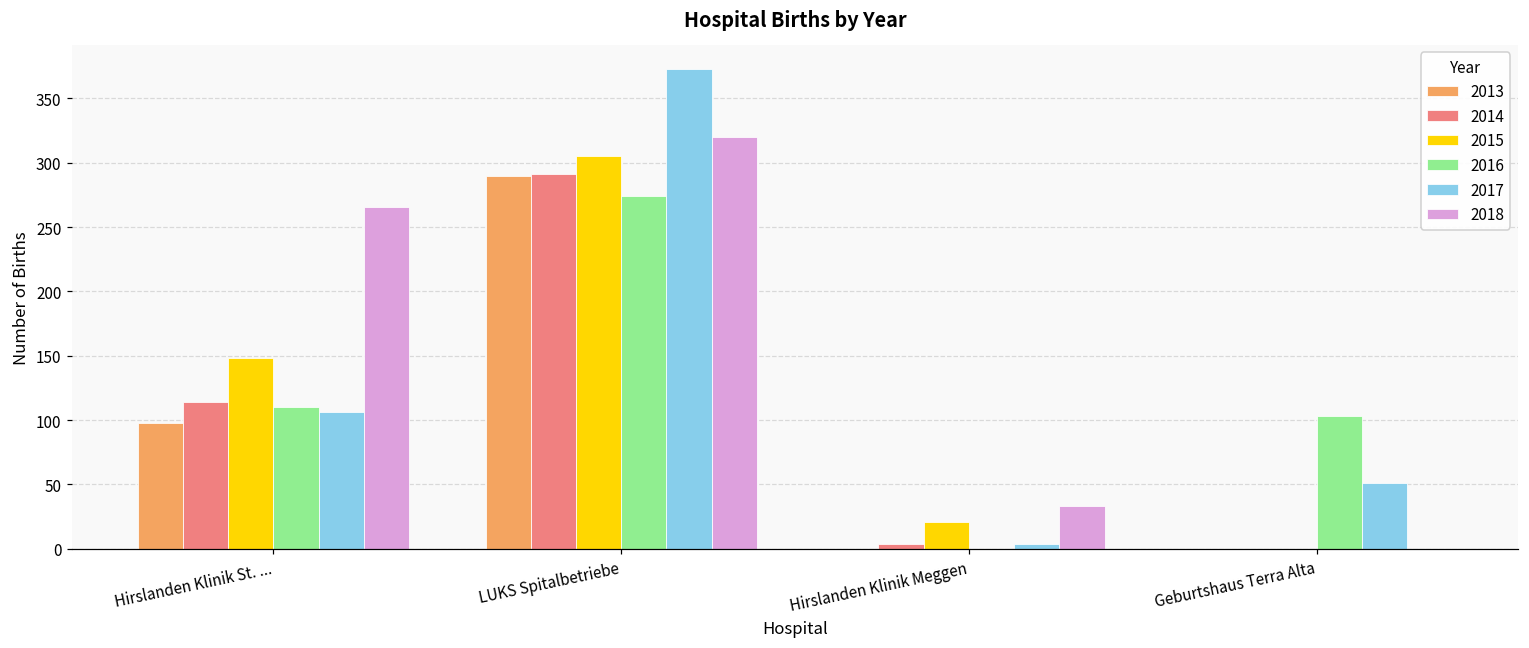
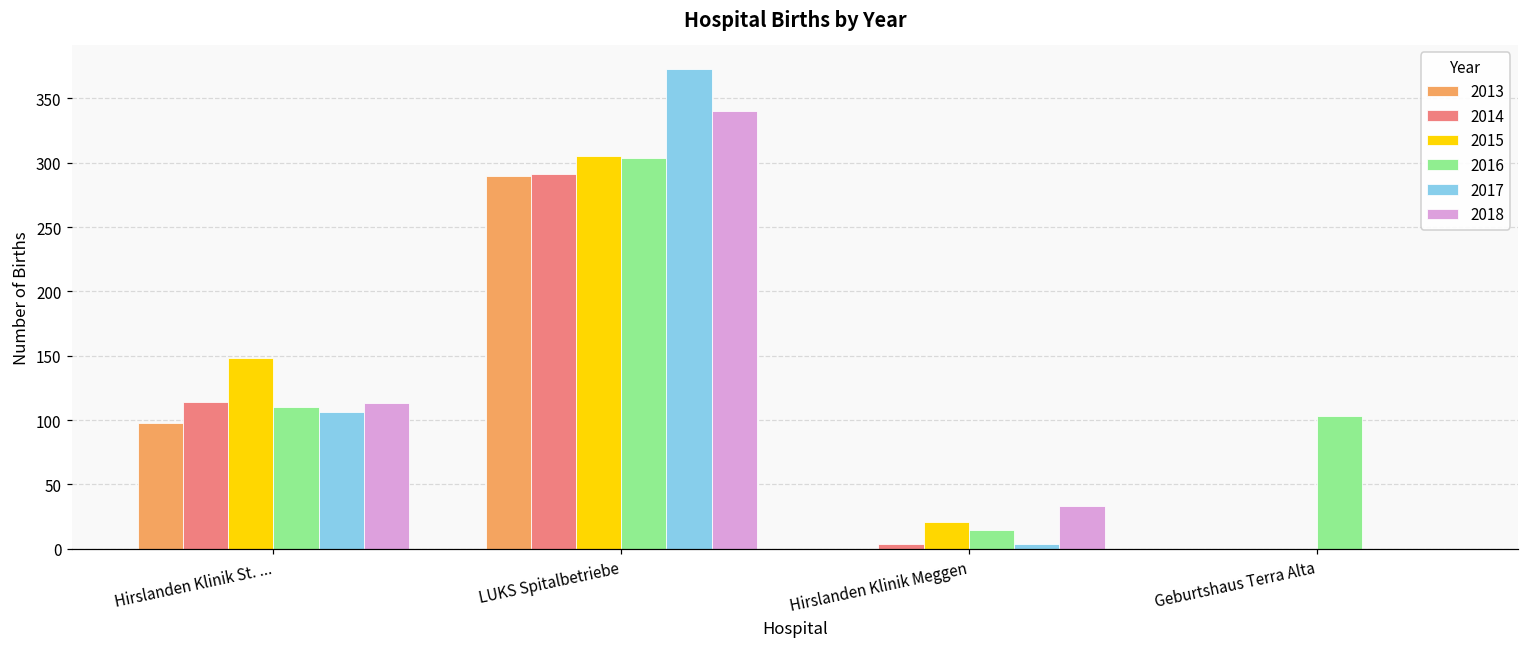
  {
    "2015": {
      "Hirslanden Klinik St. ...": 148,
      "LUKS Spitalbetriebe": 305,
      "Hirslanden Klinik Meggen": 21,
      "Geburtshaus Terra Alta": 0
    },
    "2016": {
      "Hirslanden Klinik St. ...": 110,
-     "LUKS Spitalbetriebe": 274,
-     "Hirslanden Klinik Meggen": 0,
+     "LUKS Spitalbetriebe": 304,
+     "Hirslanden Klinik Meggen": 15,
      "Geburtshaus Terra Alta": 103
    },
    "2017": {
      "Hirslanden Klinik St. ...": 106,
      "LUKS Spitalbetriebe": 373,
      "Hirslanden Klinik Meggen": 4,
-     "Geburtshaus Terra Alta": 51
+     "Geburtshaus Terra Alta": 0
    },
    "2018": {
-     "Hirslanden Klinik St. ...": 266,
-     "LUKS Spitalbetriebe": 320,
+     "Hirslanden Klinik St. ...": 113,
+     "LUKS Spitalbetriebe": 340,
      "Hirslanden Klinik Meggen": 33,
      "Geburtshaus Terra Alta": 0
    }
  }
